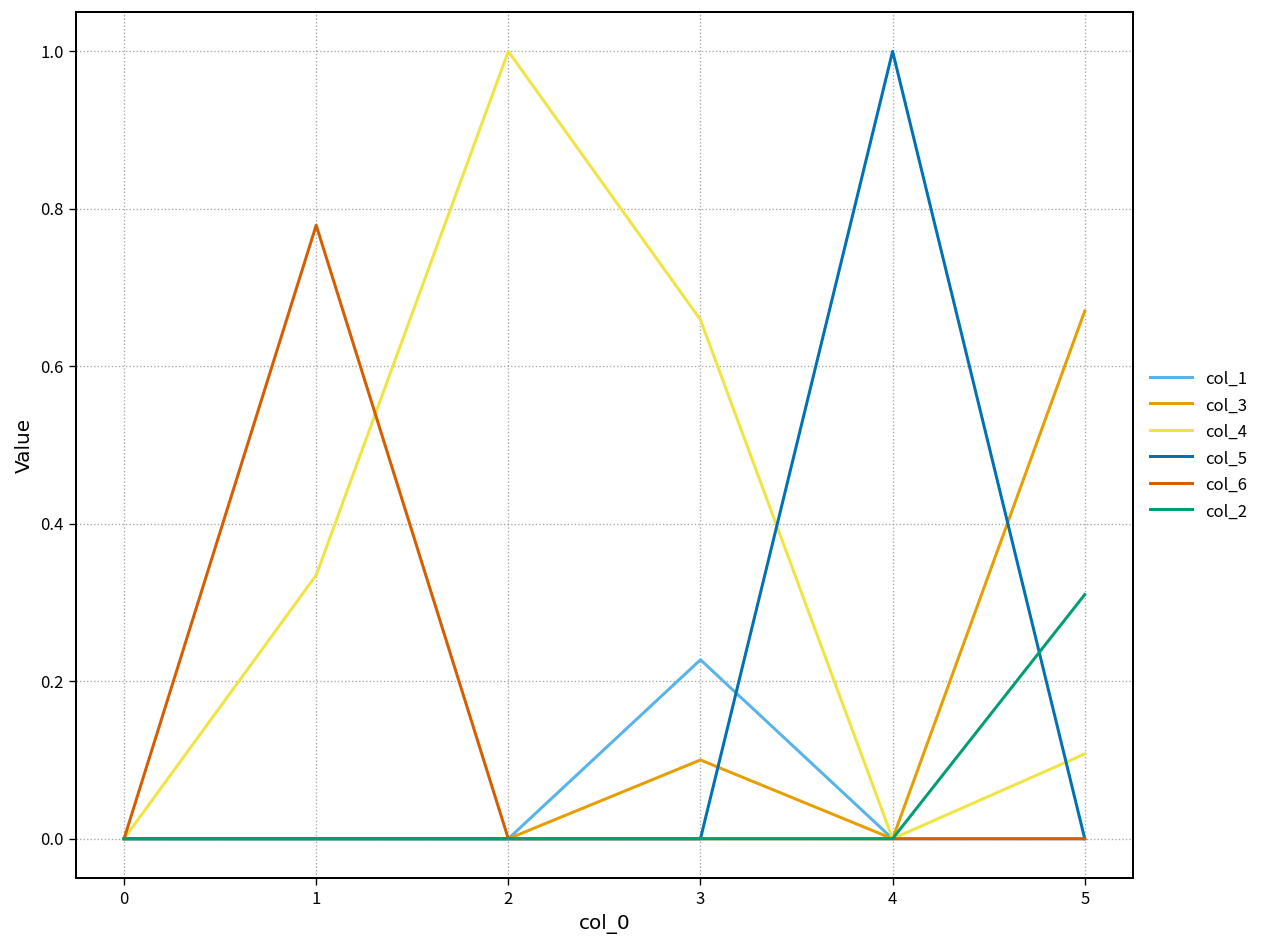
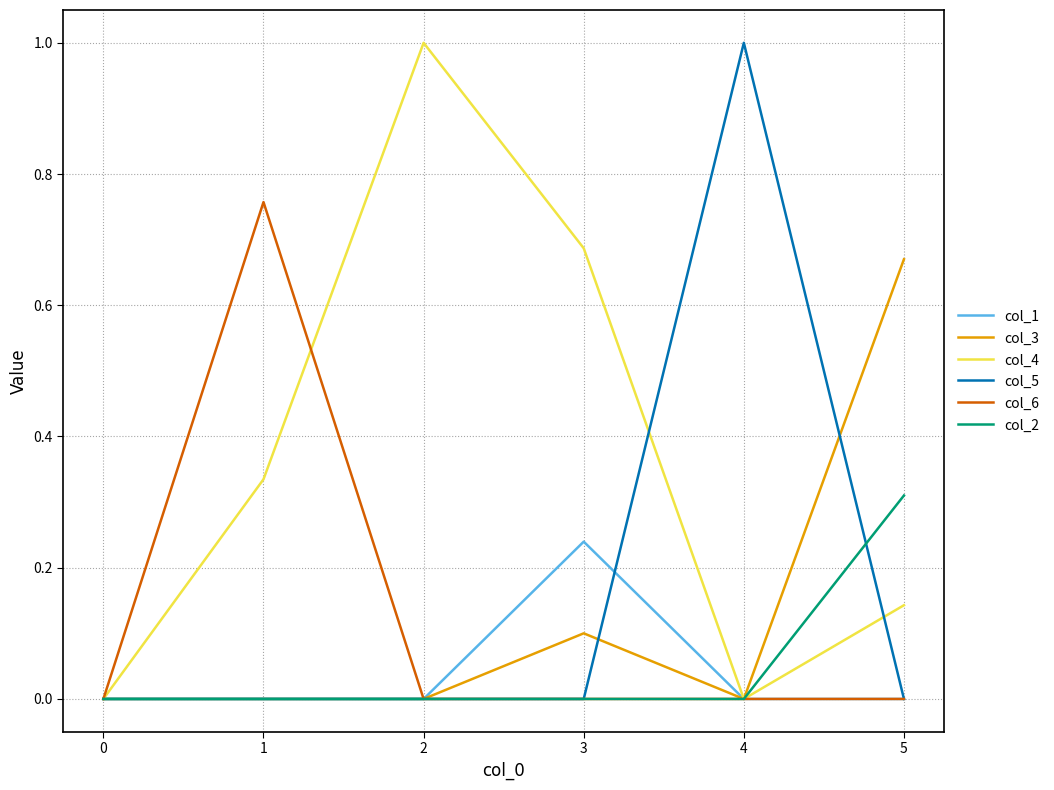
  {
    "col_1": {
-     "3": 0.23
+     "3": 0.24
    },
    "col_3": {
      "3": 0.10,
      "5": 0.67
    },
    "col_4": {
      "1": 0.33,
      "2": 1.00,
-     "3": 0.66,
-     "5": 0.11
+     "3": 0.69,
+     "5": 0.14
    },
    "col_5": {
      "4": 1.00
    },
    "col_6": {
-     "1": 0.78
+     "1": 0.76
    },
    "col_2": {
      "5": 0.31
    }
  }
